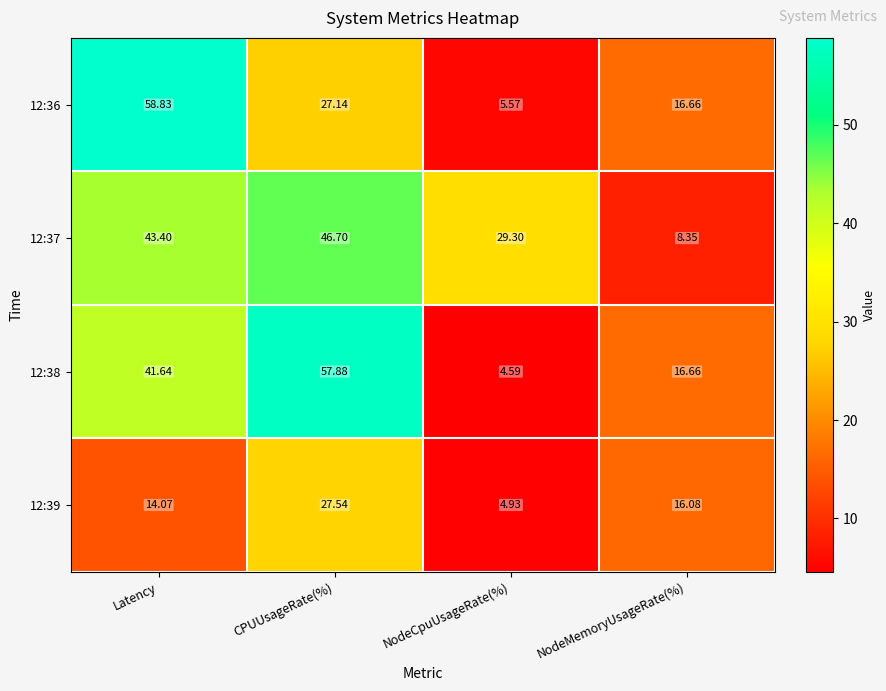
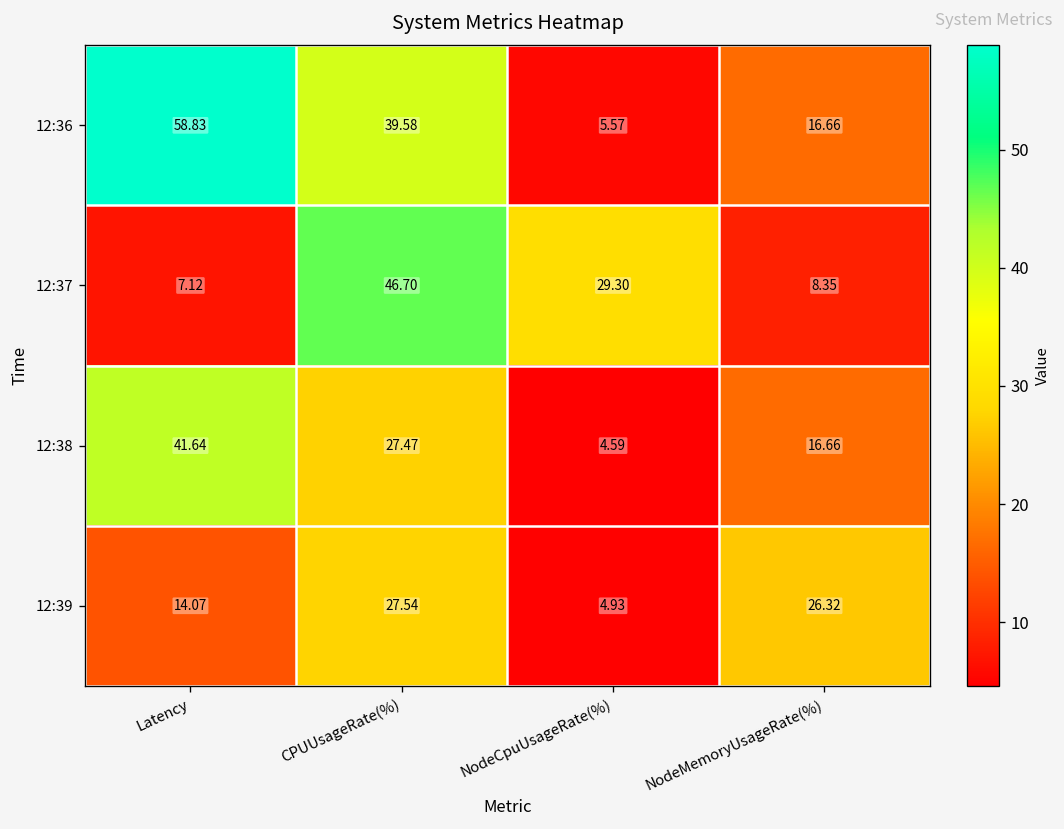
  {
    "12:36": {
-     "CPUUsageRate(%)": 27.14
+     "CPUUsageRate(%)": 39.58
    },
    "12:37": {
-     "Latency": 43.40
+     "Latency": 7.12
    },
    "12:38": {
-     "CPUUsageRate(%)": 57.88
+     "CPUUsageRate(%)": 27.47
    },
    "12:39": {
-     "NodeMemoryUsageRate(%)": 16.08
+     "NodeMemoryUsageRate(%)": 26.32
    }
  }
